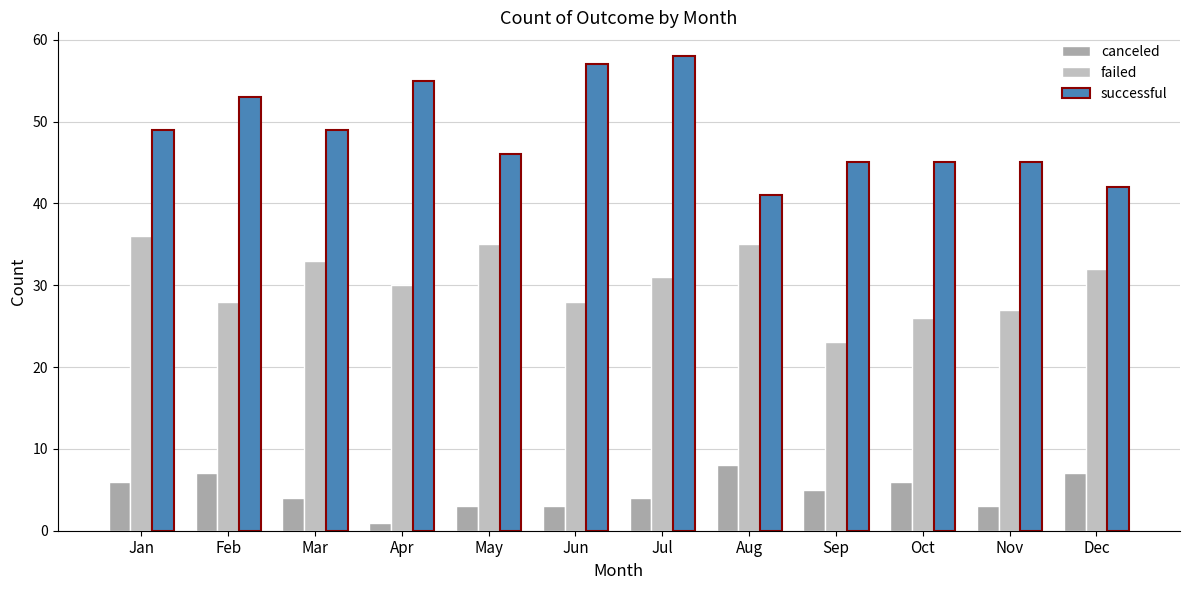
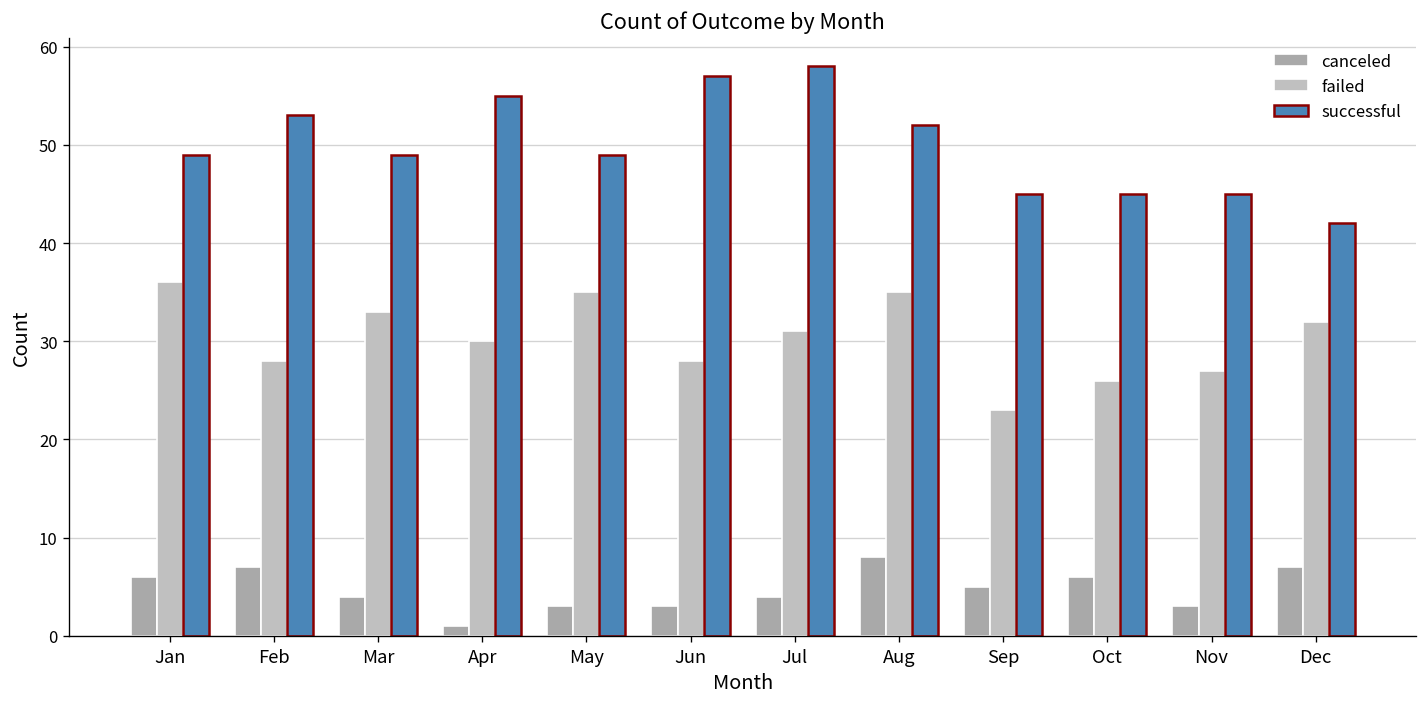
  {
    "successful": {
      "Jan": 49,
      "Feb": 53,
      "Mar": 49,
      "Apr": 55,
-     "May": 46,
+     "May": 49,
      "Jun": 57,
      "Jul": 58,
-     "Aug": 41,
+     "Aug": 52,
      "Sep": 45,
      "Oct": 45,
      "Nov": 45,
      "Dec": 42
    }
  }
